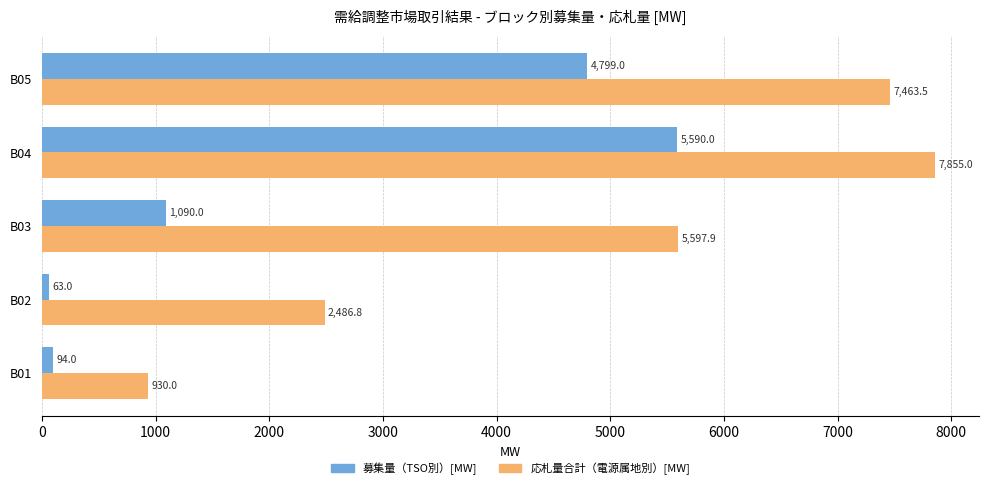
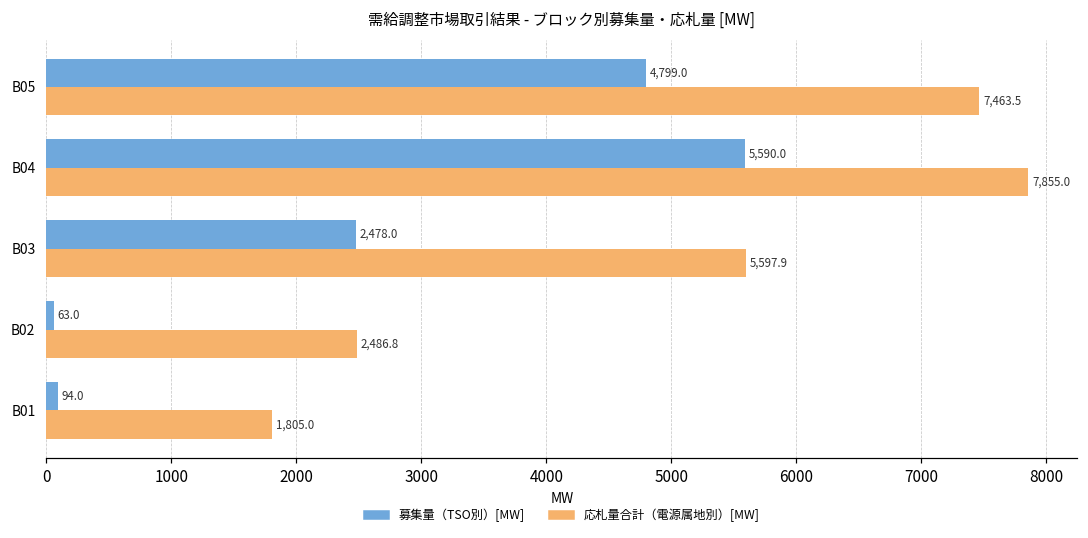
  {
    "募集量（TSO別）[MW]": {
      "B05": "4,799.0",
      "B04": "5,590.0",
-     "B03": "1,090.0",
+     "B03": "2,478.0",
      "B02": "63.0",
      "B01": "94.0"
    },
    "応札量合計（電源属地別）[MW]": {
      "B05": "7,463.5",
      "B04": "7,855.0",
      "B03": "5,597.9",
      "B02": "2,486.8",
-     "B01": "930.0"
+     "B01": "1,805.0"
    }
  }
